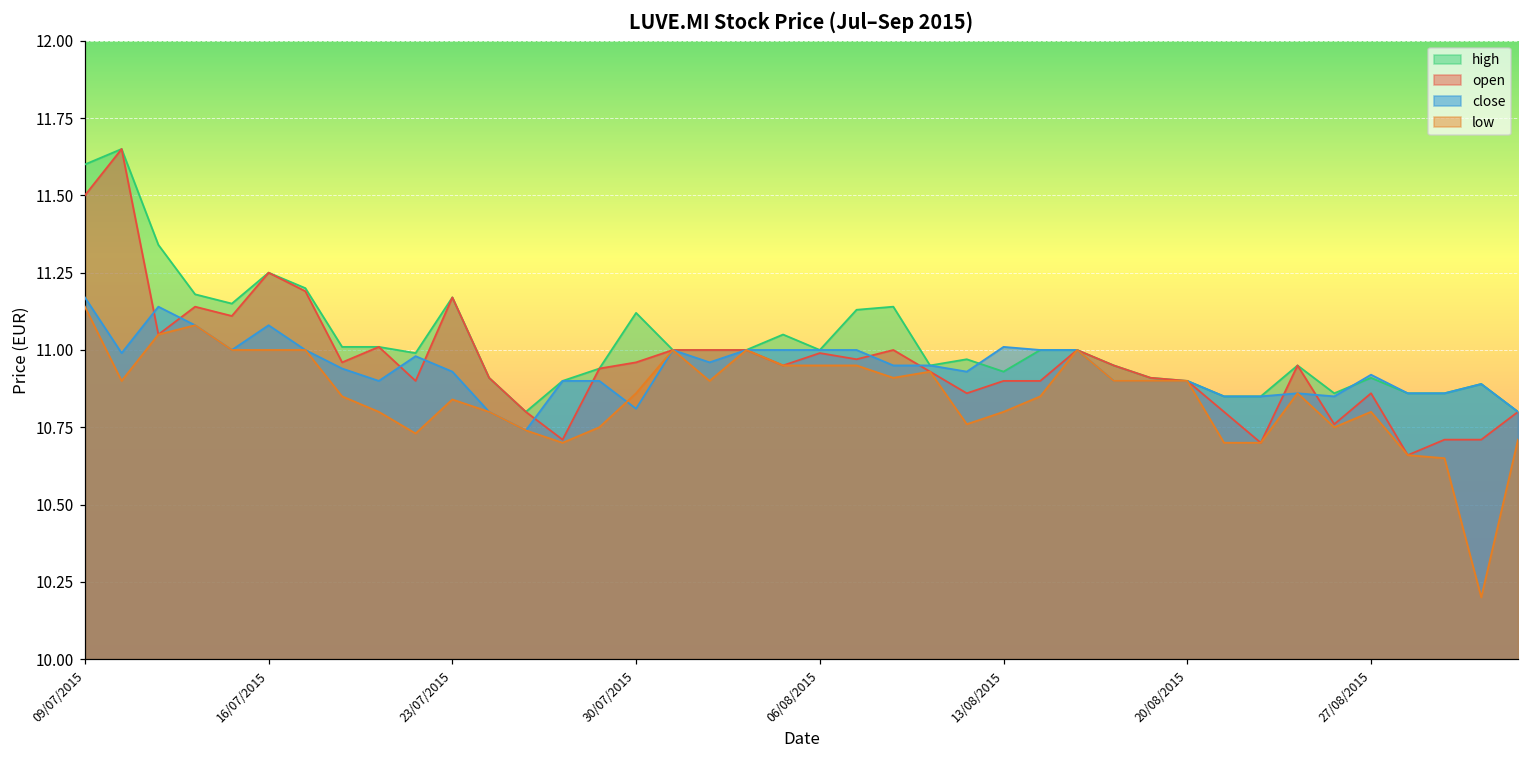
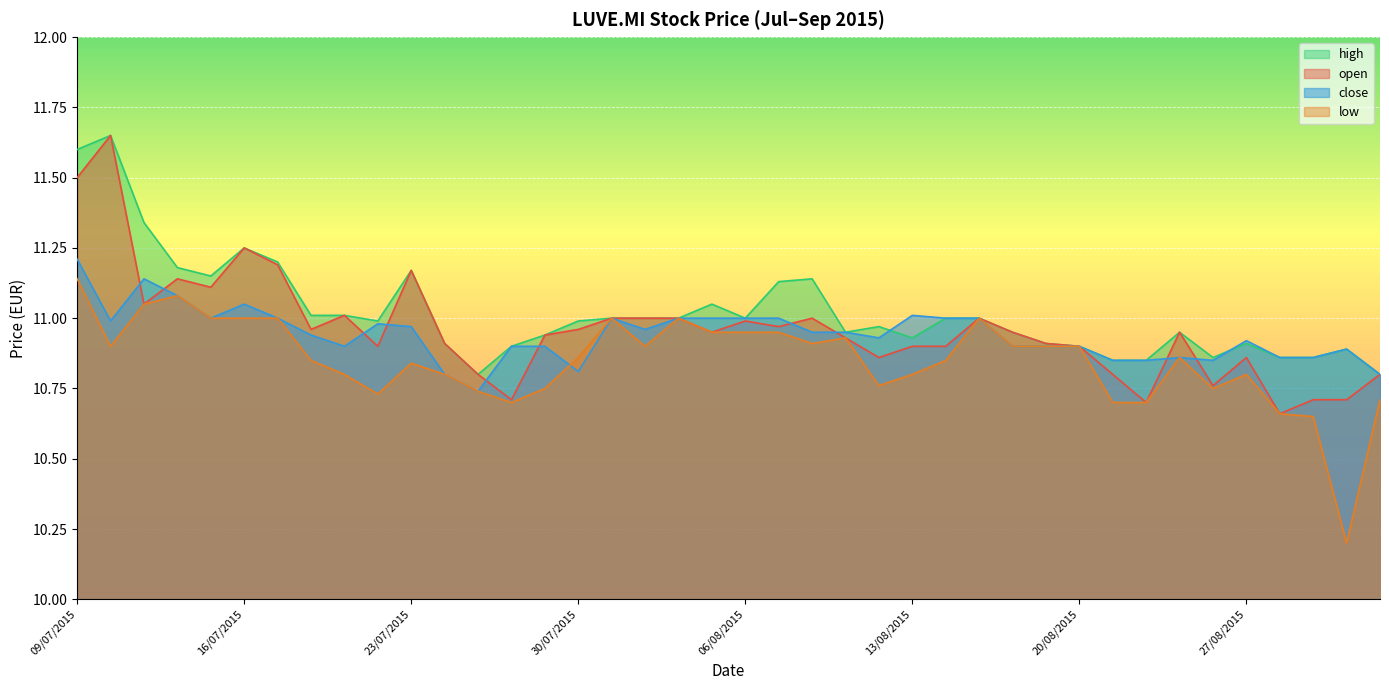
  {
    "high": {
      "09/07/2015": 11.60,
-     "30/07/2015": 11.12,
+     "30/07/2015": 10.99,
      "13/08/2015": 10.93,
      "27/08/2015": 10.91
    },
    "close": {
-     "09/07/2015": 11.17,
-     "16/07/2015": 11.08,
-     "23/07/2015": 10.93,
+     "09/07/2015": 11.21,
+     "16/07/2015": 11.05,
+     "23/07/2015": 10.97,
      "30/07/2015": 10.81,
      "13/08/2015": 11.01,
      "27/08/2015": 10.92
    }
  }
